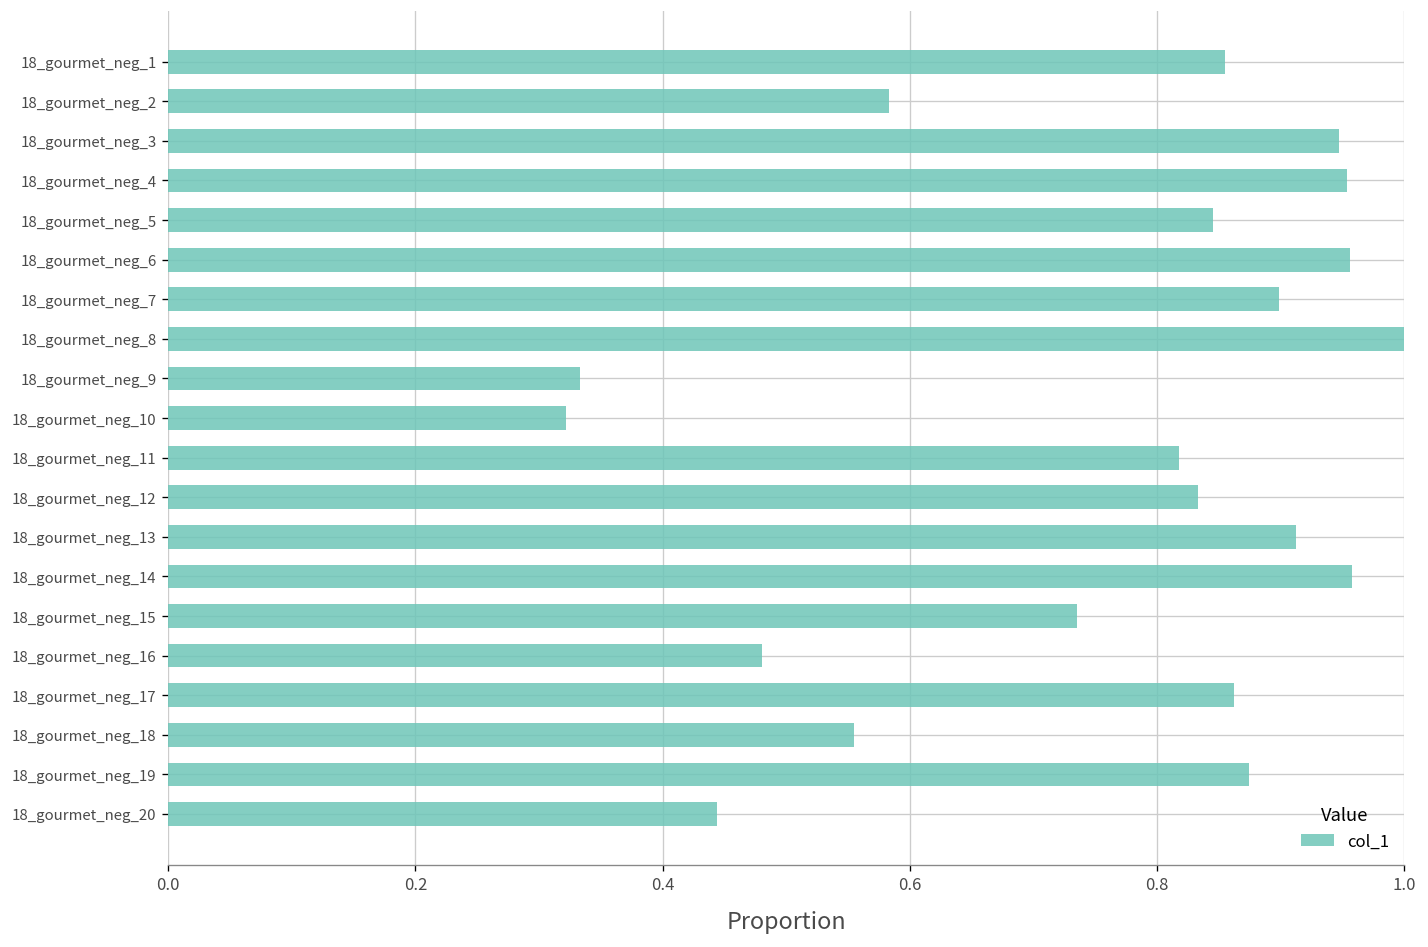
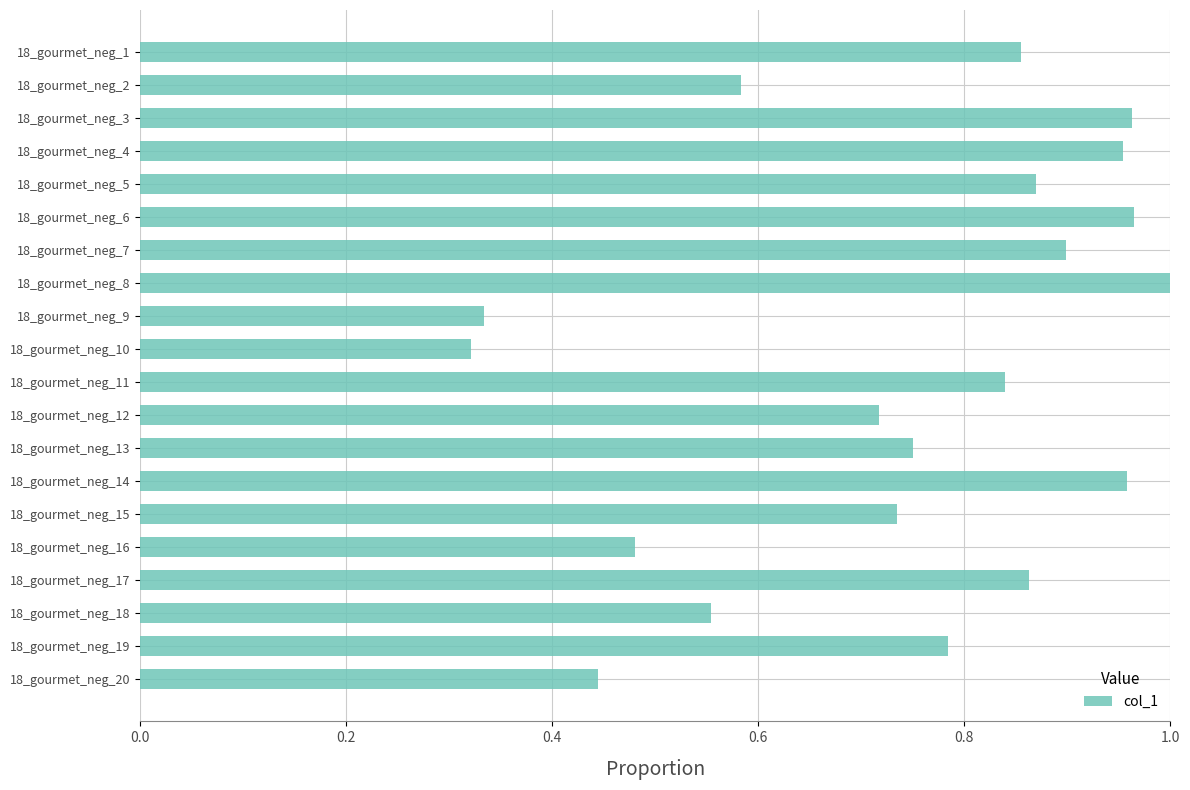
  {
    "18_gourmet_neg_1": 0.855,
    "18_gourmet_neg_2": 0.583,
-   "18_gourmet_neg_3": 0.947,
+   "18_gourmet_neg_3": 0.963,
    "18_gourmet_neg_4": 0.954,
-   "18_gourmet_neg_5": 0.845,
-   "18_gourmet_neg_6": 0.956,
+   "18_gourmet_neg_5": 0.870,
+   "18_gourmet_neg_6": 0.965,
    "18_gourmet_neg_7": 0.899,
    "18_gourmet_neg_8": 1.000,
    "18_gourmet_neg_9": 0.333,
    "18_gourmet_neg_10": 0.321,
-   "18_gourmet_neg_11": 0.818,
-   "18_gourmet_neg_12": 0.833,
-   "18_gourmet_neg_13": 0.912,
+   "18_gourmet_neg_11": 0.839,
+   "18_gourmet_neg_12": 0.718,
+   "18_gourmet_neg_13": 0.750,
    "18_gourmet_neg_14": 0.958,
    "18_gourmet_neg_15": 0.735,
    "18_gourmet_neg_16": 0.480,
    "18_gourmet_neg_17": 0.862,
    "18_gourmet_neg_18": 0.555,
-   "18_gourmet_neg_19": 0.874,
+   "18_gourmet_neg_19": 0.784,
    "18_gourmet_neg_20": 0.444
  }
